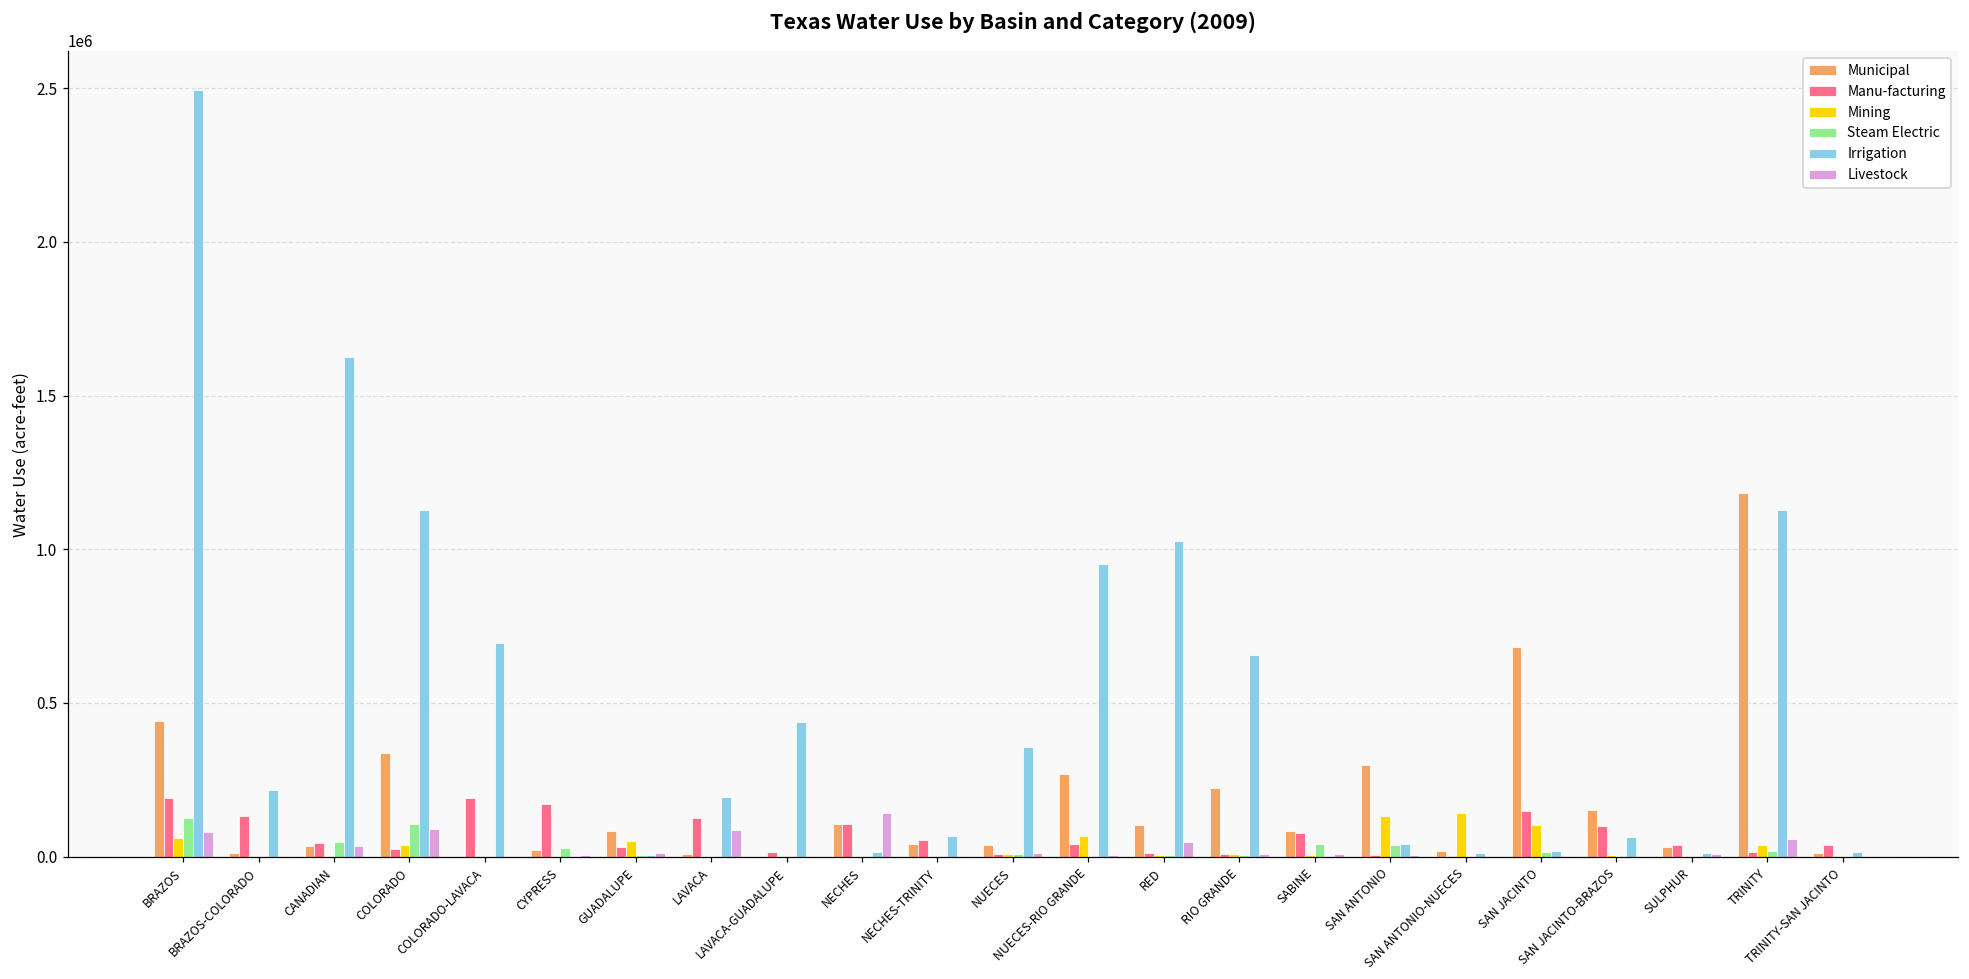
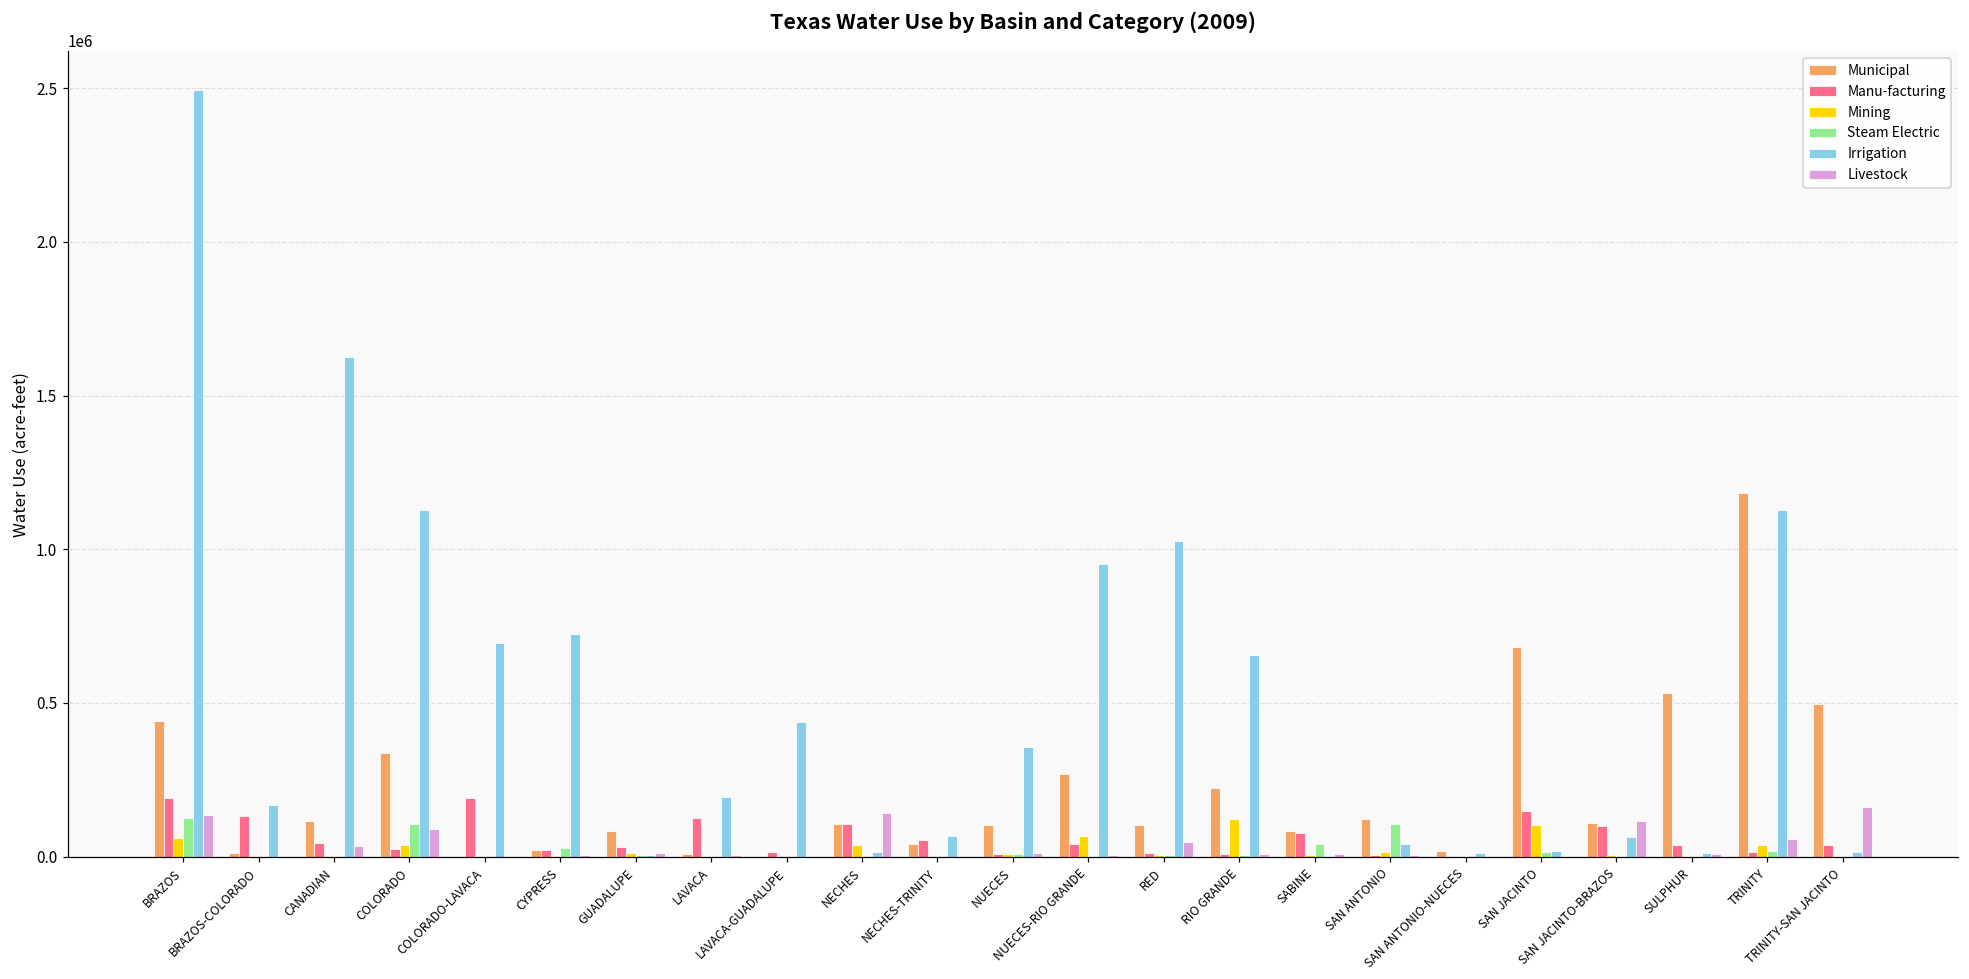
  {
    "Municipal": {
      "BRAZOS": 440000,
      "BRAZOS-COLORADO": 10000,
-     "CANADIAN": 40000,
+     "CANADIAN": 120000,
      "COLORADO": 340000,
      "CYPRESS": 20000,
      "GUADALUPE": 80000,
      "NECHES": 110000,
      "NECHES-TRINITY": 40000,
-     "NUECES": 40000,
+     "NUECES": 100000,
      "NUECES-RIO GRANDE": 270000,
      "RED": 100000,
      "RIO GRANDE": 220000,
      "SABINE": 80000,
-     "SAN ANTONIO": 300000,
+     "SAN ANTONIO": 120000,
      "SAN ANTONIO-NUECES": 20000,
      "SAN JACINTO": 680000,
-     "SAN JACINTO-BRAZOS": 150000,
-     "SULPHUR": 30000,
+     "SAN JACINTO-BRAZOS": 110000,
+     "SULPHUR": 530000,
      "TRINITY": 1180000,
-     "TRINITY-SAN JACINTO": 10000
+     "TRINITY-SAN JACINTO": 500000
    },
    "Manu-facturing": {
      "BRAZOS": 190000,
      "BRAZOS-COLORADO": 130000,
      "CANADIAN": 40000,
      "COLORADO": 30000,
      "COLORADO-LAVACA": 190000,
-     "CYPRESS": 170000,
+     "CYPRESS": 20000,
      "GUADALUPE": 30000,
      "LAVACA": 130000,
      "LAVACA-GUADALUPE": 20000,
      "NECHES": 110000,
      "NECHES-TRINITY": 50000,
      "NUECES": 10000,
      "NUECES-RIO GRANDE": 40000,
      "RED": 10000,
      "SABINE": 80000,
      "SAN JACINTO": 150000,
      "SAN JACINTO-BRAZOS": 100000,
      "SULPHUR": 40000,
      "TRINITY": 20000,
      "TRINITY-SAN JACINTO": 40000
    },
    "Mining": {
      "BRAZOS": 60000,
      "COLORADO": 40000,
-     "GUADALUPE": 50000,
-     "NECHES": 0,
+     "GUADALUPE": 10000,
+     "NECHES": 40000,
      "NUECES-RIO GRANDE": 70000,
-     "RIO GRANDE": 10000,
-     "SAN ANTONIO": 130000,
-     "SAN ANTONIO-NUECES": 140000,
+     "RIO GRANDE": 120000,
+     "SAN ANTONIO": 20000,
+     "SAN ANTONIO-NUECES": 0,
      "SAN JACINTO": 100000,
      "TRINITY": 40000
    },
    "Steam Electric": {
      "BRAZOS": 120000,
      "BRAZOS-COLORADO": 0,
-     "CANADIAN": 50000,
+     "CANADIAN": 0,
      "COLORADO": 110000,
      "COLORADO-LAVACA": 0,
      "CYPRESS": 30000,
      "LAVACA": 0,
      "LAVACA-GUADALUPE": 0,
      "NECHES-TRINITY": 0,
      "SABINE": 40000,
-     "SAN ANTONIO": 40000,
+     "SAN ANTONIO": 110000,
      "SAN ANTONIO-NUECES": 0,
      "SAN JACINTO": 10000,
      "SULPHUR": 0,
      "TRINITY": 20000
    },
    "Irrigation": {
      "BRAZOS": 2490000,
-     "BRAZOS-COLORADO": 220000,
+     "BRAZOS-COLORADO": 170000,
      "CANADIAN": 1620000,
      "COLORADO": 1130000,
      "COLORADO-LAVACA": 700000,
-     "CYPRESS": 0,
+     "CYPRESS": 730000,
      "LAVACA": 190000,
      "LAVACA-GUADALUPE": 440000,
      "NECHES": 10000,
      "NECHES-TRINITY": 70000,
      "NUECES": 360000,
      "NUECES-RIO GRANDE": 950000,
      "RED": 1030000,
      "RIO GRANDE": 660000,
      "SAN ANTONIO": 40000,
      "SAN ANTONIO-NUECES": 10000,
      "SAN JACINTO": 20000,
      "SAN JACINTO-BRAZOS": 60000,
      "SULPHUR": 10000,
      "TRINITY": 1130000,
      "TRINITY-SAN JACINTO": 20000
    },
    "Livestock": {
-     "BRAZOS": 80000,
+     "BRAZOS": 140000,
      "CANADIAN": 30000,
      "COLORADO": 90000,
      "GUADALUPE": 10000,
-     "LAVACA": 90000,
+     "LAVACA": 10000,
      "NECHES": 140000,
      "NUECES": 10000,
      "RED": 50000,
      "RIO GRANDE": 10000,
      "SABINE": 10000,
-     "SAN JACINTO-BRAZOS": 0,
+     "SAN JACINTO-BRAZOS": 120000,
      "TRINITY": 60000,
-     "TRINITY-SAN JACINTO": 0
+     "TRINITY-SAN JACINTO": 160000
    }
  }
